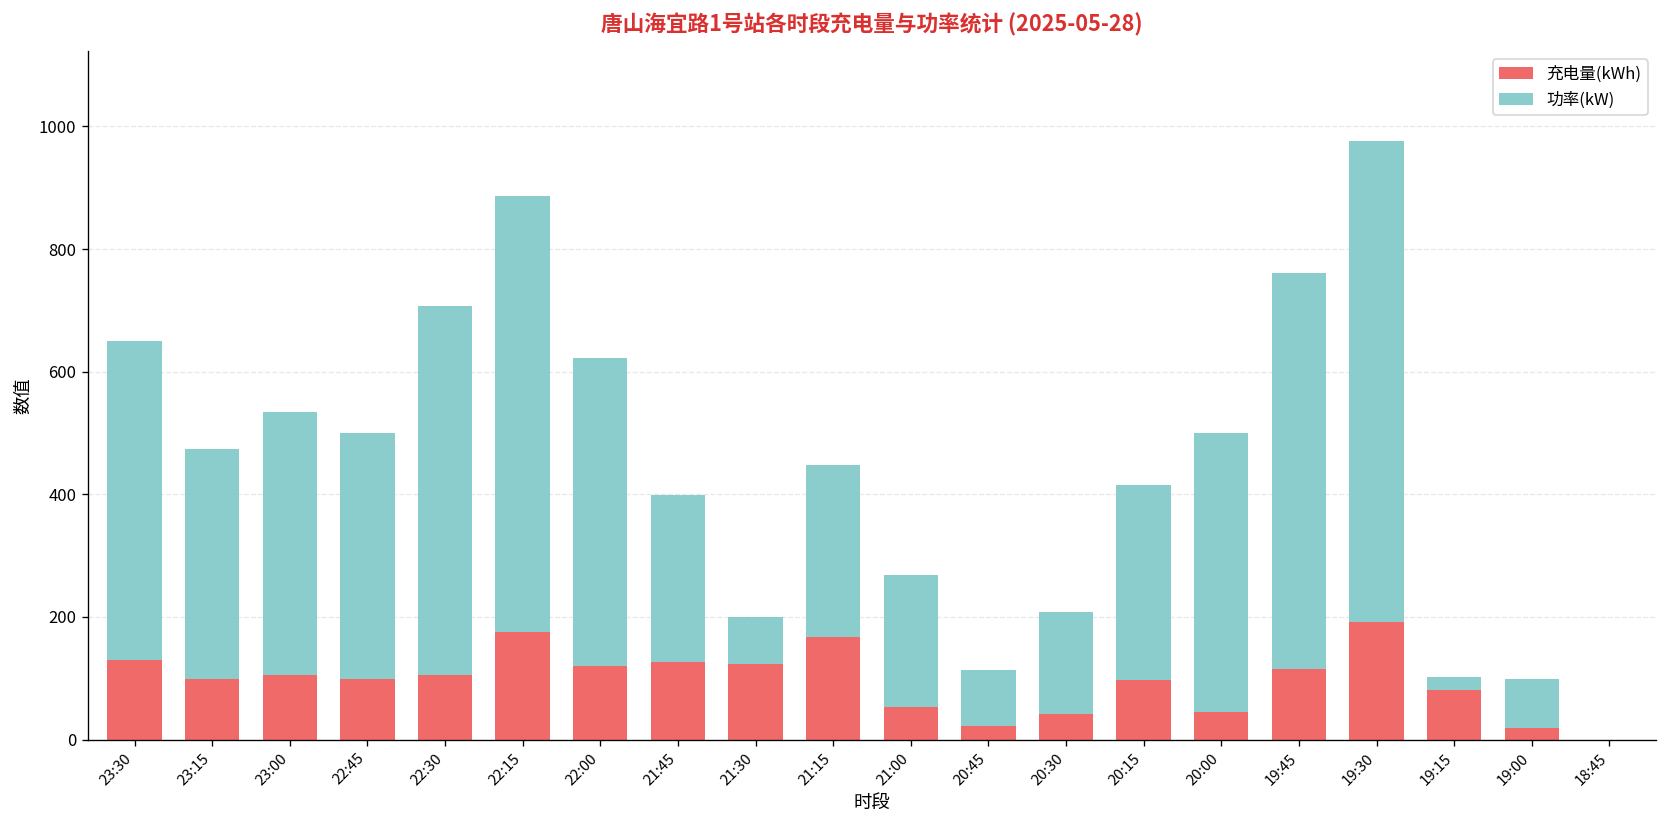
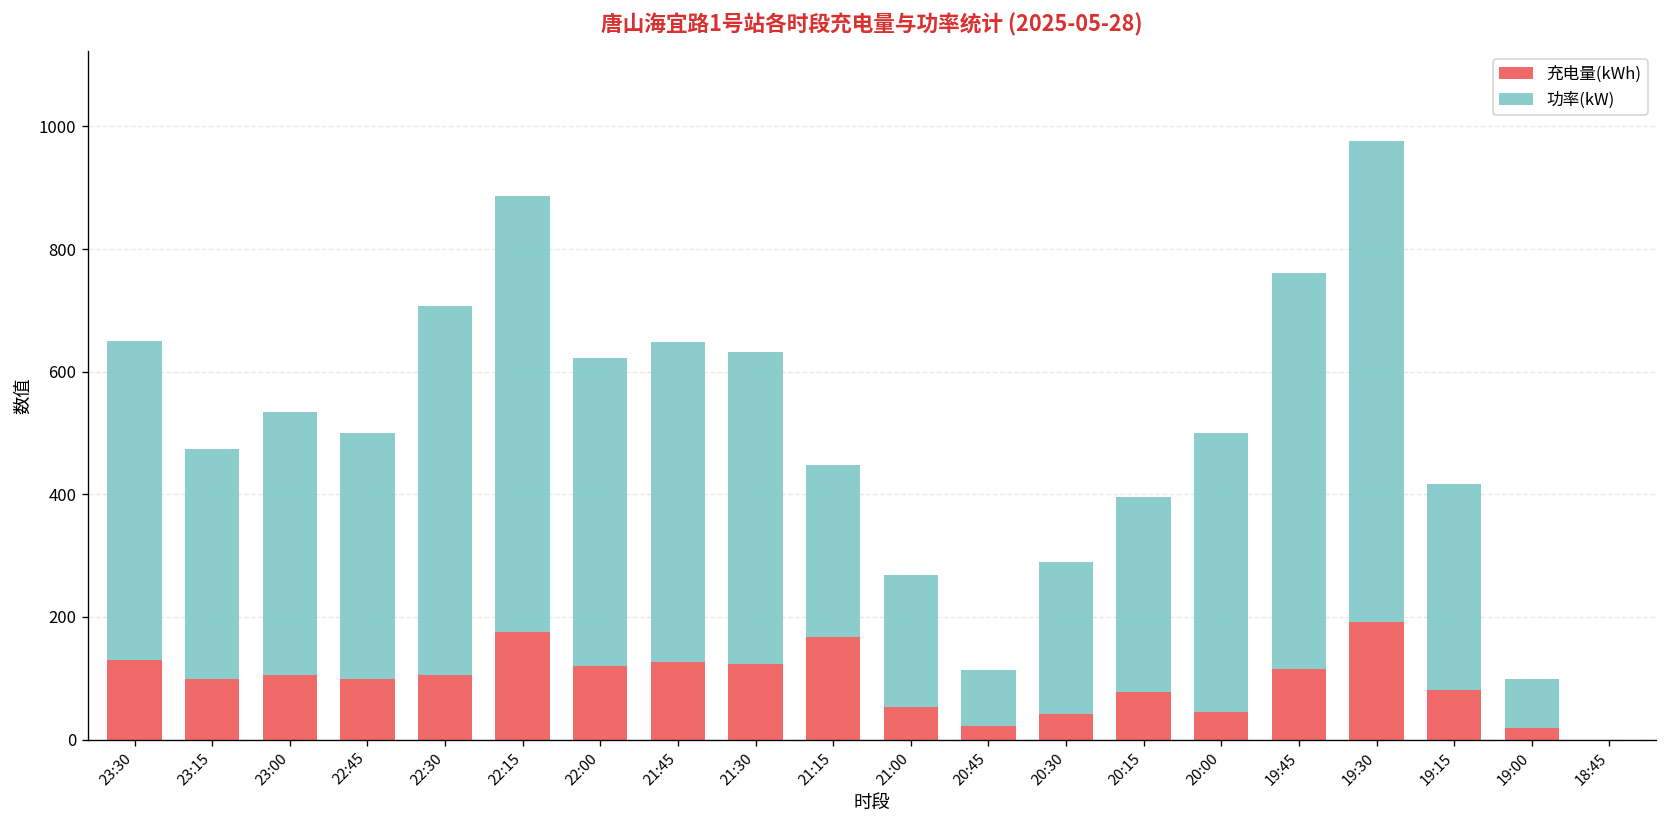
  {
    "充电量(kWh)": {
      "23:30": 130,
      "23:15": 100,
      "23:00": 110,
      "22:45": 100,
      "22:30": 110,
      "22:15": 180,
      "22:00": 120,
      "21:45": 130,
      "21:30": 120,
      "21:15": 170,
      "21:00": 50,
      "20:45": 20,
      "20:30": 40,
-     "20:15": 100,
+     "20:15": 80,
      "20:00": 50,
      "19:45": 110,
      "19:30": 190,
      "19:15": 80,
      "19:00": 20,
      "18:45": 0
    },
    "功率(kW)": {
      "23:30": 520,
      "23:15": 380,
      "23:00": 430,
      "22:45": 400,
      "22:30": 600,
      "22:15": 710,
      "22:00": 500,
-     "21:45": 270,
-     "21:30": 80,
+     "21:45": 520,
+     "21:30": 510,
      "21:15": 280,
      "21:00": 220,
      "20:45": 90,
-     "20:30": 170,
+     "20:30": 250,
      "20:15": 320,
      "20:00": 460,
      "19:45": 650,
      "19:30": 780,
-     "19:15": 20,
+     "19:15": 340,
      "19:00": 80,
      "18:45": 0
    }
  }
